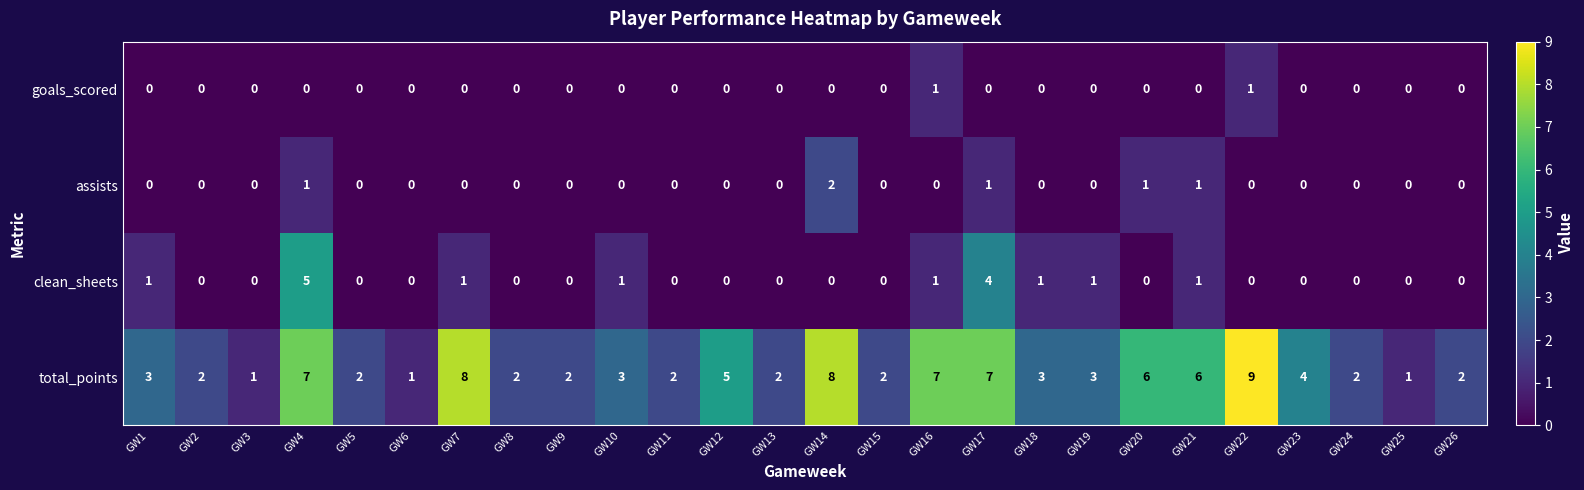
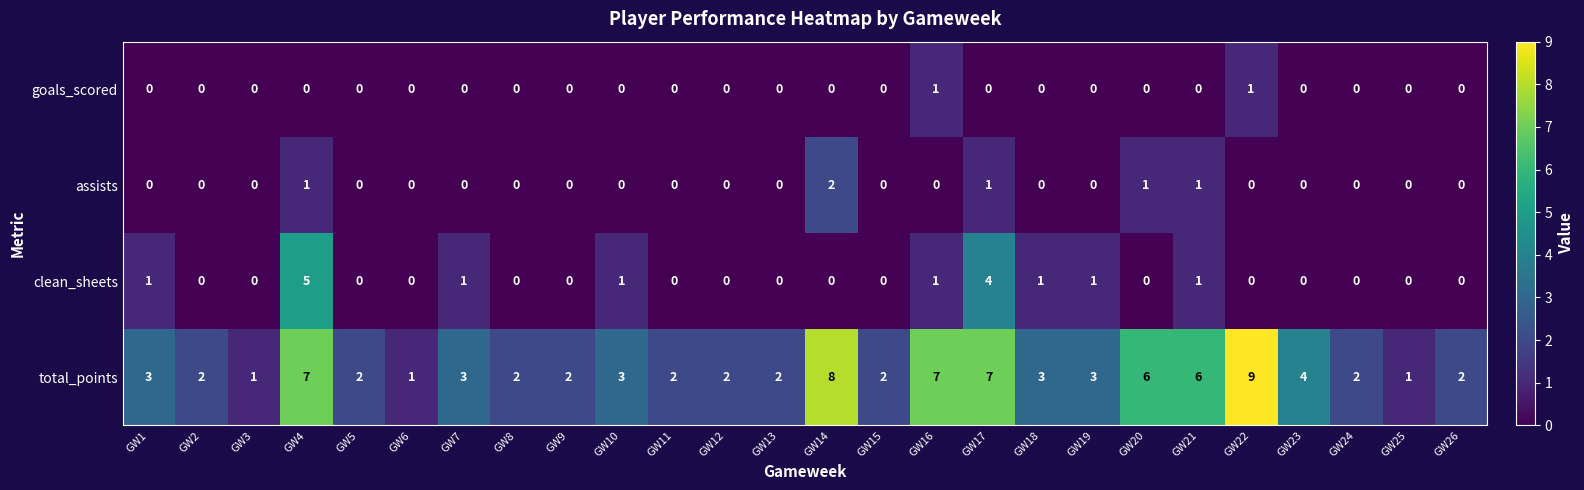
  {
    "goals_scored": {
      "GW1": 0,
      "GW2": 0,
      "GW3": 0,
      "GW4": 0,
      "GW5": 0,
      "GW6": 0,
      "GW7": 0,
      "GW8": 0,
      "GW9": 0,
      "GW10": 0,
      "GW11": 0,
      "GW12": 0,
      "GW13": 0,
      "GW14": 0,
      "GW15": 0,
      "GW16": 1,
      "GW17": 0,
      "GW18": 0,
      "GW19": 0,
      "GW20": 0,
      "GW21": 0,
      "GW22": 1,
      "GW23": 0,
      "GW24": 0,
      "GW25": 0,
      "GW26": 0
    },
    "assists": {
      "GW1": 0,
      "GW2": 0,
      "GW3": 0,
      "GW4": 1,
      "GW5": 0,
      "GW6": 0,
      "GW7": 0,
      "GW8": 0,
      "GW9": 0,
      "GW10": 0,
      "GW11": 0,
      "GW12": 0,
      "GW13": 0,
      "GW14": 2,
      "GW15": 0,
      "GW16": 0,
      "GW17": 1,
      "GW18": 0,
      "GW19": 0,
      "GW20": 1,
      "GW21": 1,
      "GW22": 0,
      "GW23": 0,
      "GW24": 0,
      "GW25": 0,
      "GW26": 0
    },
    "clean_sheets": {
      "GW1": 1,
      "GW2": 0,
      "GW3": 0,
      "GW4": 5,
      "GW5": 0,
      "GW6": 0,
      "GW7": 1,
      "GW8": 0,
      "GW9": 0,
      "GW10": 1,
      "GW11": 0,
      "GW12": 0,
      "GW13": 0,
      "GW14": 0,
      "GW15": 0,
      "GW16": 1,
      "GW17": 4,
      "GW18": 1,
      "GW19": 1,
      "GW20": 0,
      "GW21": 1,
      "GW22": 0,
      "GW23": 0,
      "GW24": 0,
      "GW25": 0,
      "GW26": 0
    },
    "total_points": {
      "GW1": 3,
      "GW2": 2,
      "GW3": 1,
      "GW4": 7,
      "GW5": 2,
      "GW6": 1,
-     "GW7": 8,
+     "GW7": 3,
      "GW8": 2,
      "GW9": 2,
      "GW10": 3,
      "GW11": 2,
-     "GW12": 5,
+     "GW12": 2,
      "GW13": 2,
      "GW14": 8,
      "GW15": 2,
      "GW16": 7,
      "GW17": 7,
      "GW18": 3,
      "GW19": 3,
      "GW20": 6,
      "GW21": 6,
      "GW22": 9,
      "GW23": 4,
      "GW24": 2,
      "GW25": 1,
      "GW26": 2
    }
  }
